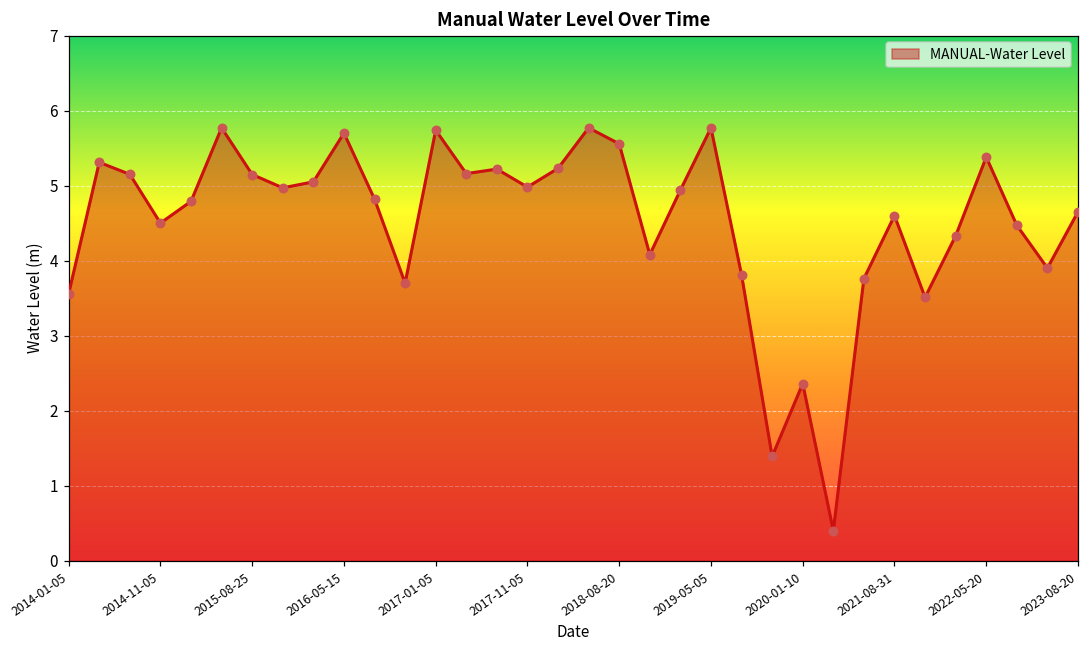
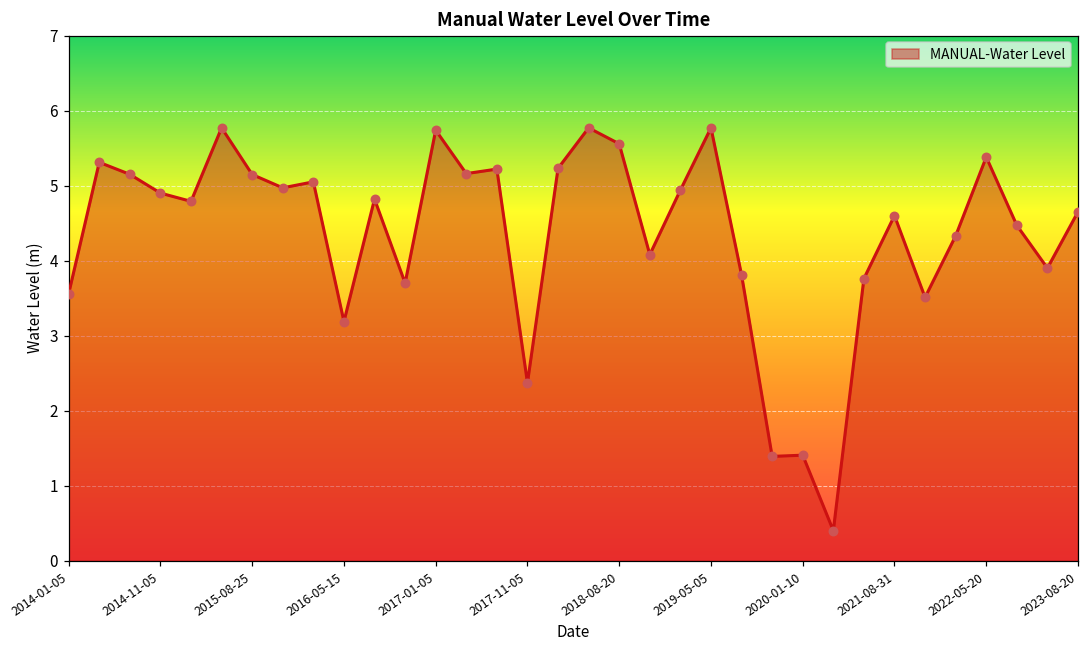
  {
    "2014-01-05": 3.6,
-   "2014-11-05": 4.5,
+   "2014-11-05": 4.9,
    "2015-08-25": 5.1,
-   "2016-05-15": 5.7,
+   "2016-05-15": 3.2,
    "2017-01-05": 5.7,
-   "2017-11-05": 5.0,
+   "2017-11-05": 2.4,
    "2018-08-20": 5.6,
    "2019-05-05": 5.8,
-   "2020-01-10": 2.4,
+   "2020-01-10": 1.4,
    "2021-08-31": 4.6,
    "2022-05-20": 5.4,
    "2023-08-20": 4.7
  }
